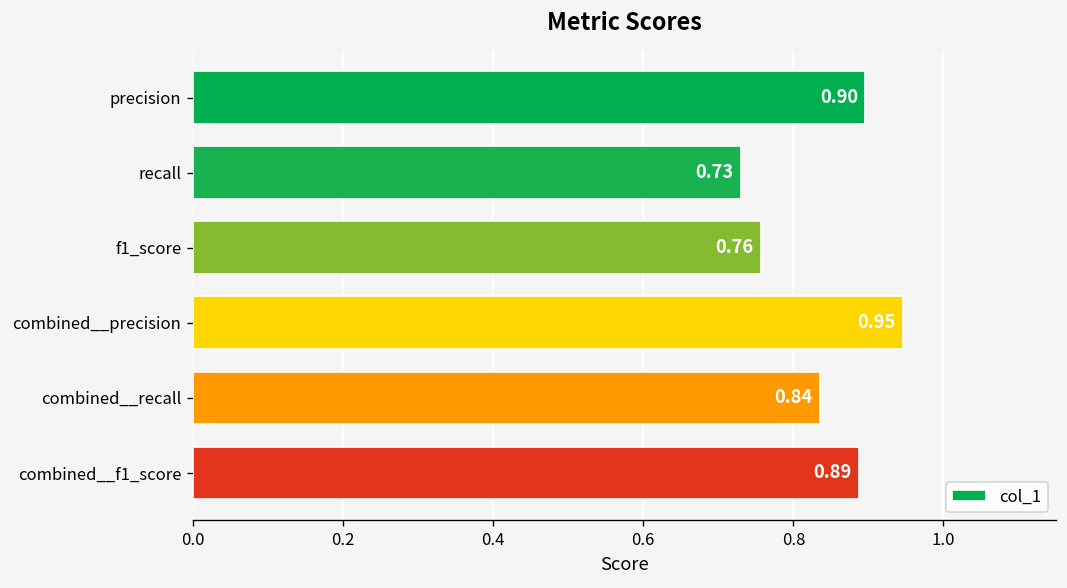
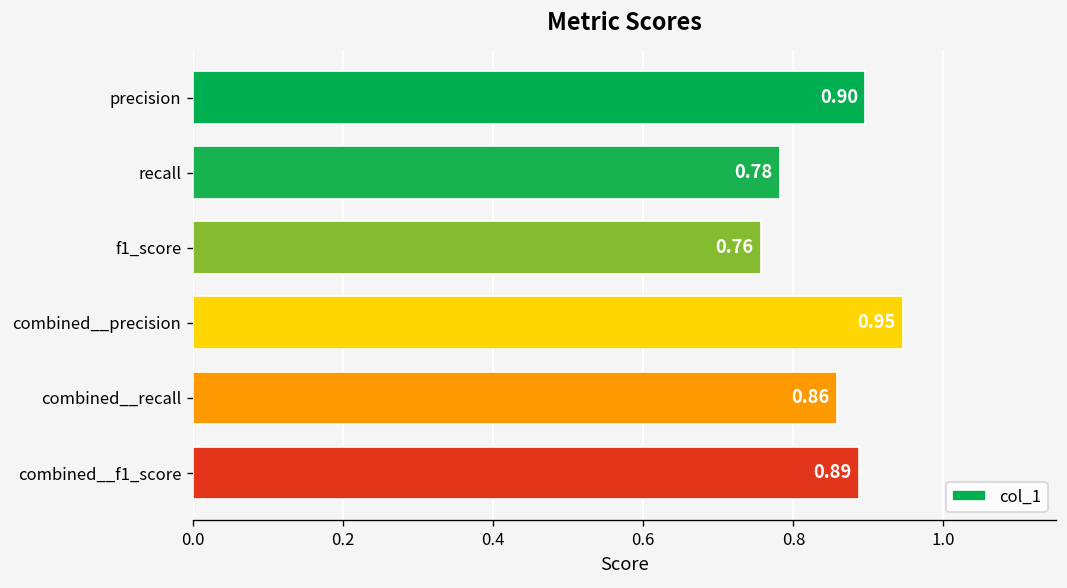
  {
    "precision": 0.90,
-   "recall": 0.73,
+   "recall": 0.78,
    "f1_score": 0.76,
    "combined__precision": 0.95,
-   "combined__recall": 0.84,
+   "combined__recall": 0.86,
    "combined__f1_score": 0.89
  }
